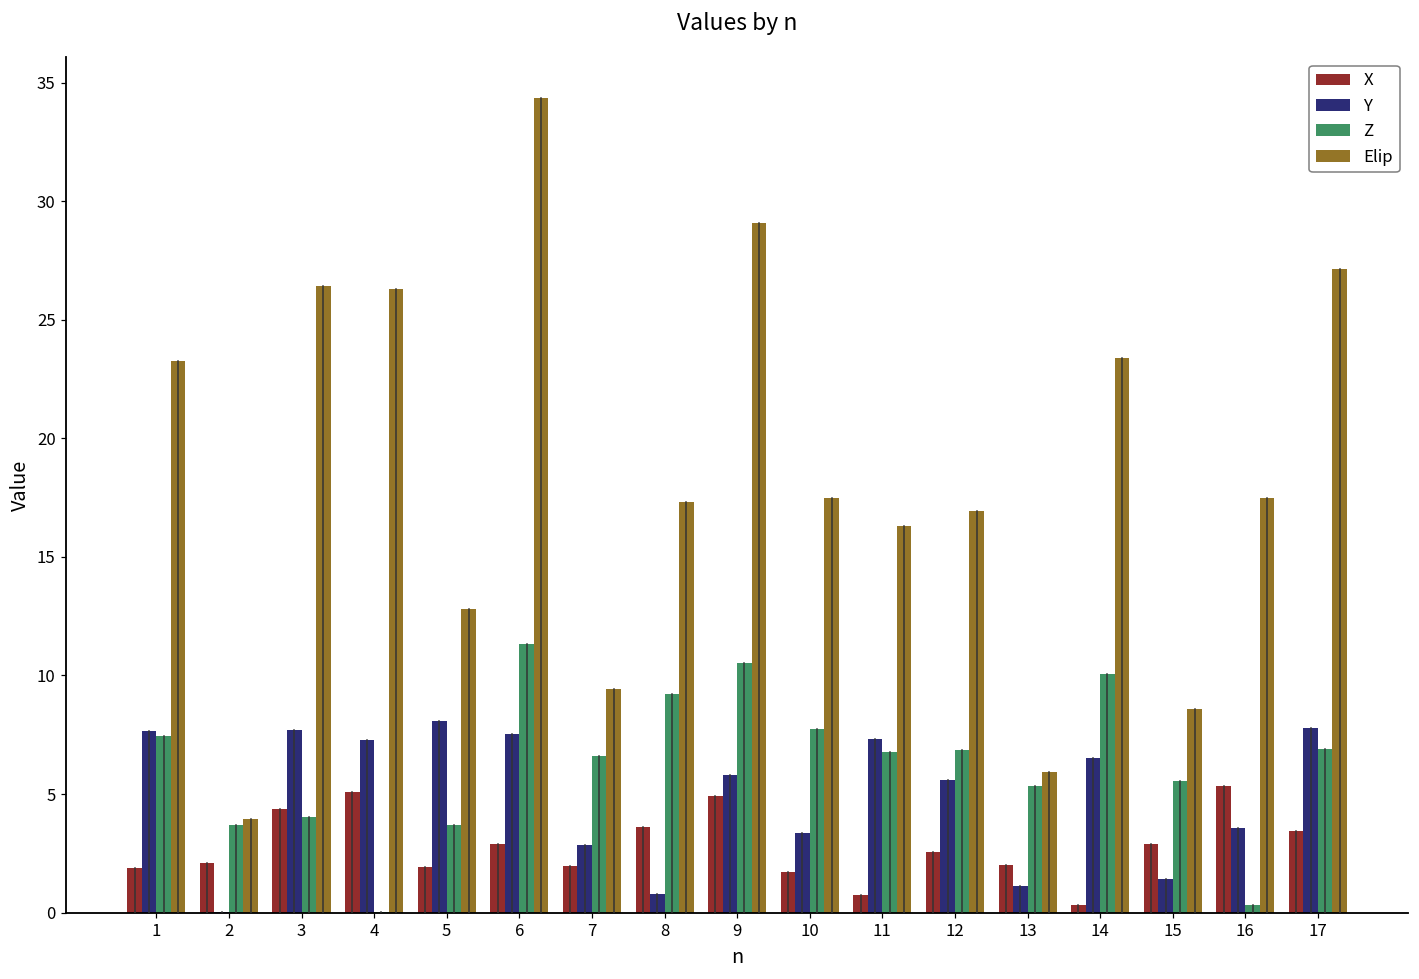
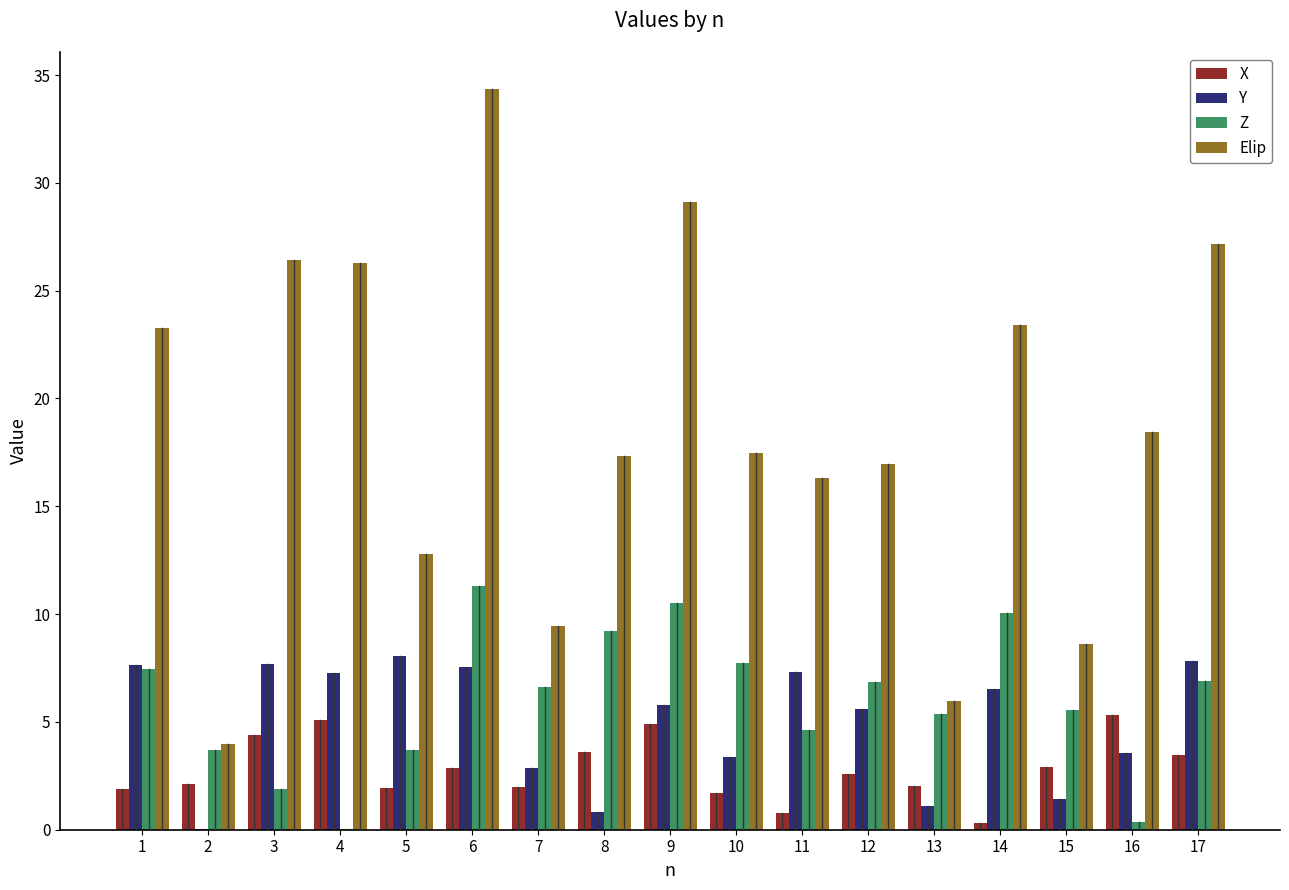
  {
    "X": {
      "1": 1.9,
      "2": 2.1,
      "3": 4.4,
      "4": 5.1,
      "5": 1.9,
      "6": 2.9,
      "7": 2.0,
      "8": 3.6,
      "9": 4.9,
      "10": 1.7,
      "11": 0.8,
      "12": 2.6,
      "13": 2.0,
      "14": 0.3,
      "15": 2.9,
      "16": 5.3,
      "17": 3.5
    },
    "Y": {
      "1": 7.6,
      "3": 7.7,
      "4": 7.3,
      "5": 8.1,
      "6": 7.5,
      "7": 2.8,
      "8": 0.8,
      "9": 5.8,
      "10": 3.4,
      "11": 7.3,
      "12": 5.6,
      "13": 1.1,
      "14": 6.5,
      "15": 1.4,
      "16": 3.6,
      "17": 7.8
    },
    "Z": {
      "1": 7.4,
      "2": 3.7,
-     "3": 4.0,
+     "3": 1.9,
      "5": 3.7,
      "6": 11.3,
      "7": 6.6,
      "8": 9.2,
      "9": 10.5,
      "10": 7.7,
-     "11": 6.8,
+     "11": 4.6,
      "12": 6.9,
      "13": 5.4,
      "14": 10.1,
      "15": 5.6,
      "16": 0.3,
      "17": 6.9
    },
    "Elip": {
      "1": 23.3,
      "2": 4.0,
      "3": 26.4,
      "4": 26.3,
      "5": 12.8,
      "6": 34.3,
      "7": 9.4,
      "8": 17.3,
      "9": 29.1,
      "10": 17.5,
      "11": 16.3,
      "12": 17.0,
      "13": 6.0,
      "14": 23.4,
      "15": 8.6,
-     "16": 17.5,
+     "16": 18.5,
      "17": 27.1
    }
  }
